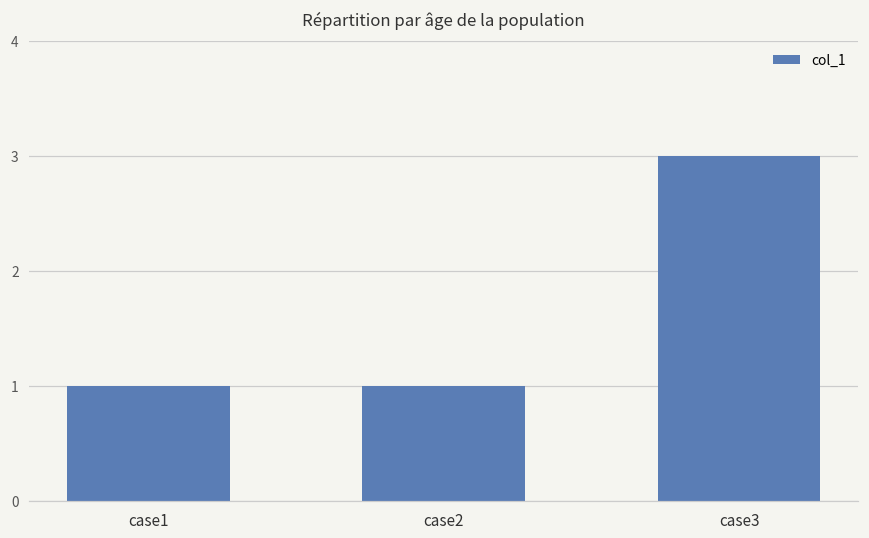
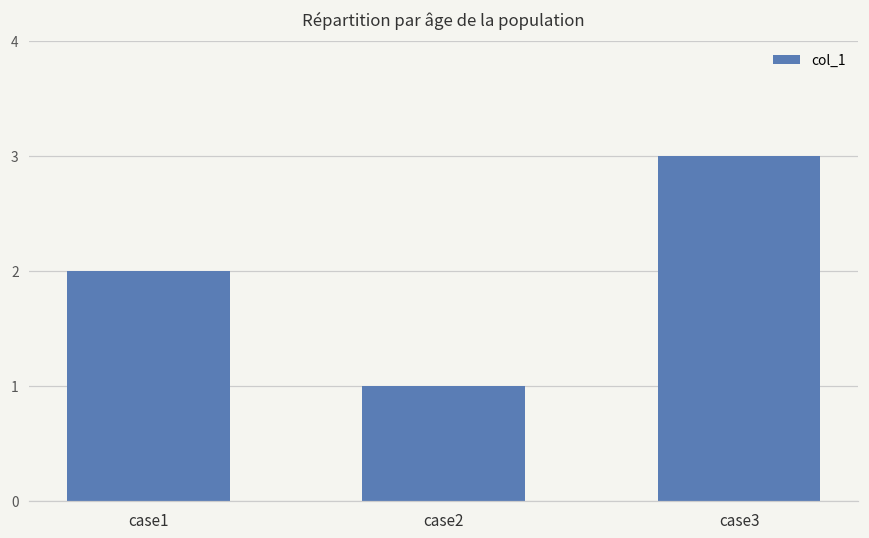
  {
-   "case1": 1,
+   "case1": 2,
    "case2": 1,
    "case3": 3
  }
